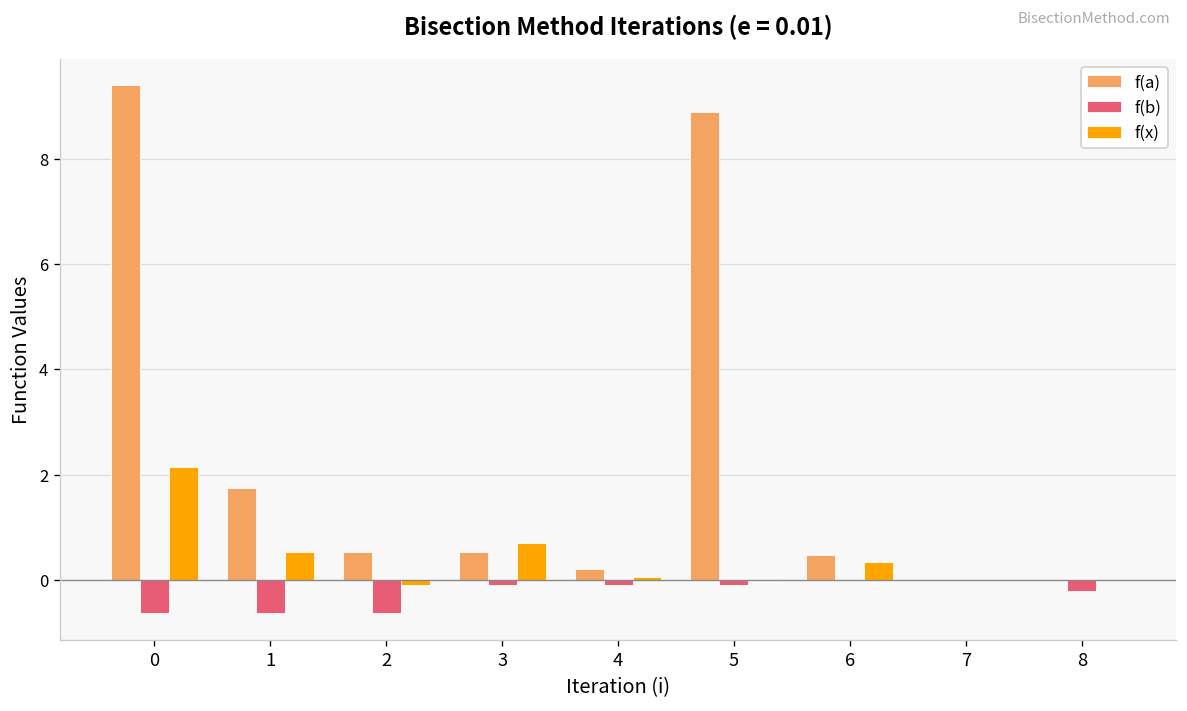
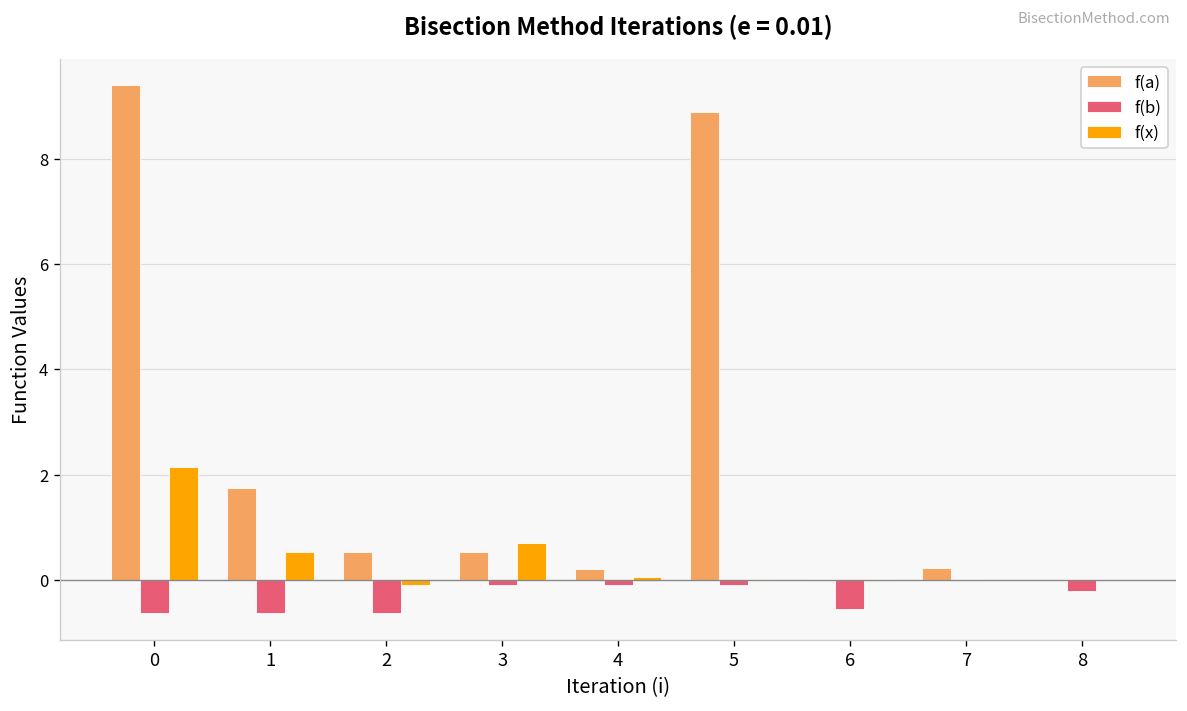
  {
    "f(a)": {
      "0": 9.4,
      "1": 1.8,
      "2": 0.5,
      "3": 0.5,
      "4": 0.2,
      "5": 8.9,
-     "6": 0.5,
-     "7": 0.0
+     "6": 0.0,
+     "7": 0.2
    },
    "f(b)": {
      "0": -0.6,
      "1": -0.6,
      "2": -0.6,
      "3": -0.1,
      "4": -0.1,
      "5": -0.1,
-     "6": 0.0,
+     "6": -0.5,
      "8": -0.2
    },
    "f(x)": {
      "0": 2.1,
      "1": 0.5,
      "2": -0.1,
      "3": 0.7,
-     "6": 0.3
+     "6": 0.0
    }
  }
